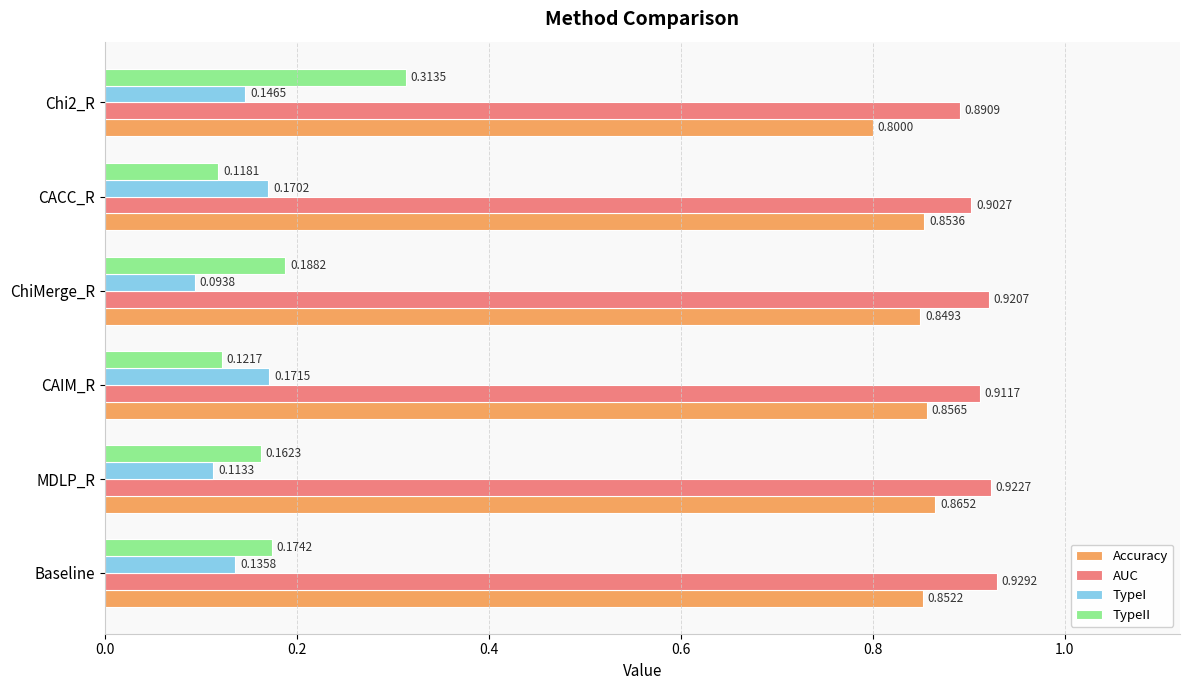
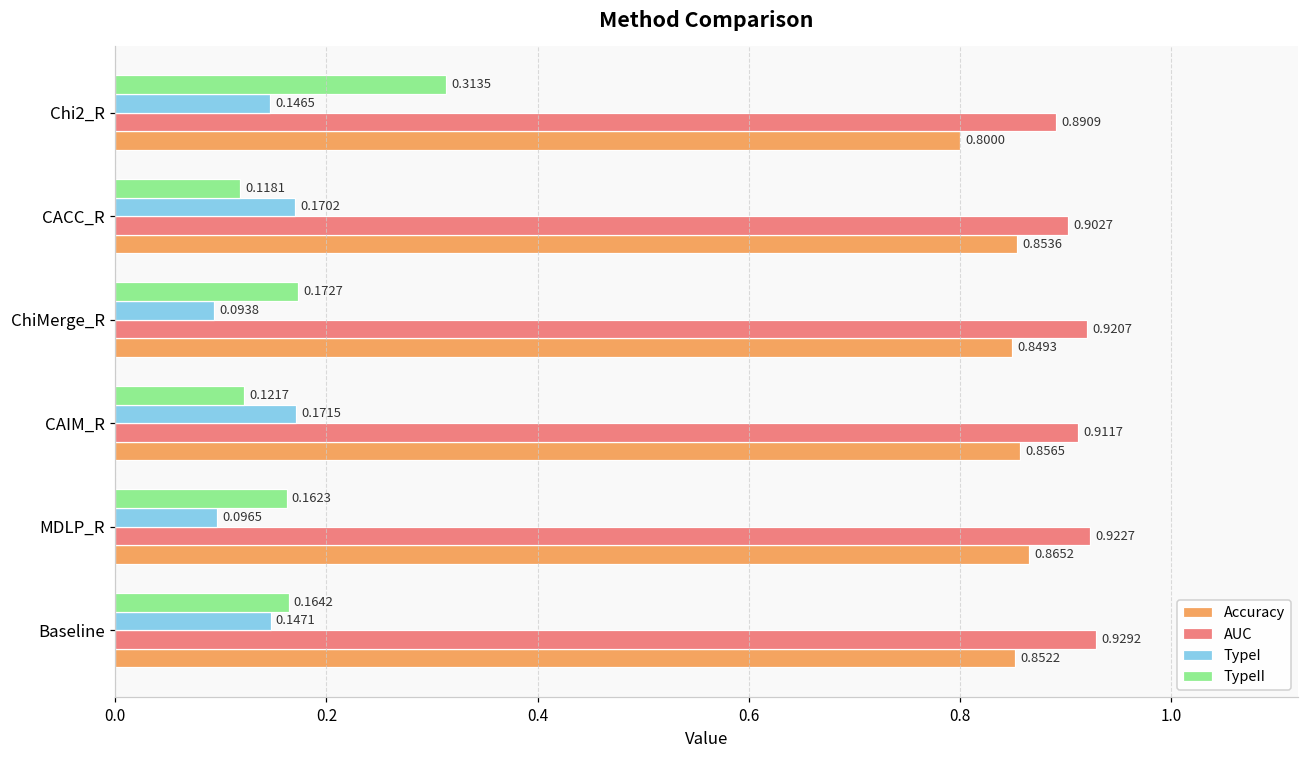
  {
    "TypeI": {
      "Chi2_R": 0.1465,
      "CACC_R": 0.1702,
      "ChiMerge_R": 0.0938,
      "CAIM_R": 0.1715,
-     "MDLP_R": 0.1133,
-     "Baseline": 0.1358
+     "MDLP_R": 0.0965,
+     "Baseline": 0.1471
    },
    "TypeII": {
      "Chi2_R": 0.3135,
      "CACC_R": 0.1181,
-     "ChiMerge_R": 0.1882,
+     "ChiMerge_R": 0.1727,
      "CAIM_R": 0.1217,
      "MDLP_R": 0.1623,
-     "Baseline": 0.1742
+     "Baseline": 0.1642
    }
  }
